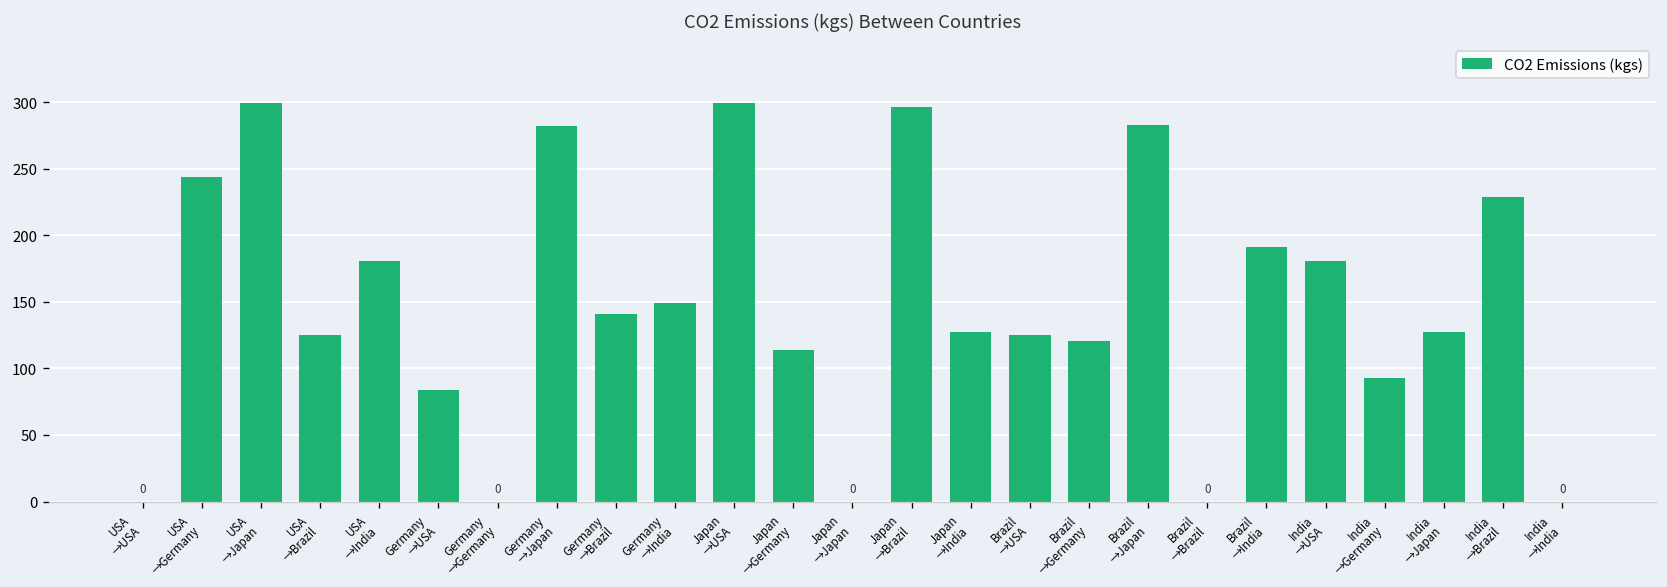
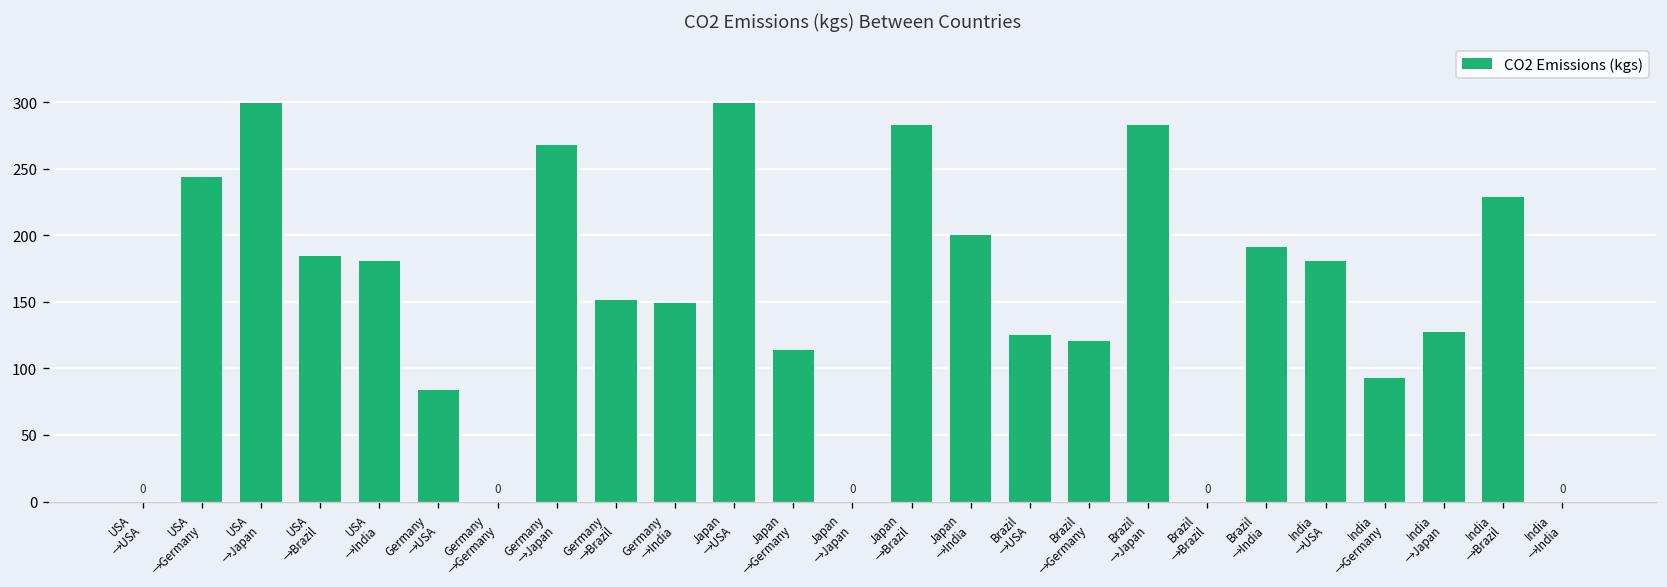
  {
    "USA →Germany": 244,
    "USA →Japan": 299,
-   "USA →Brazil": 126,
+   "USA →Brazil": 185,
    "USA →India": 181,
    "Germany →USA": 84,
-   "Germany →Japan": 282,
-   "Germany →Brazil": 141,
+   "Germany →Japan": 268,
+   "Germany →Brazil": 151,
    "Germany →India": 149,
    "Japan →USA": 299,
    "Japan →Germany": 114,
-   "Japan →Brazil": 297,
-   "Japan →India": 128,
+   "Japan →Brazil": 283,
+   "Japan →India": 200,
    "Brazil →USA": 126,
    "Brazil →Germany": 121,
    "Brazil →Japan": 283,
    "Brazil →India": 191,
    "India →USA": 181,
    "India →Germany": 92,
    "India →Japan": 128,
    "India →Brazil": 229
  }
